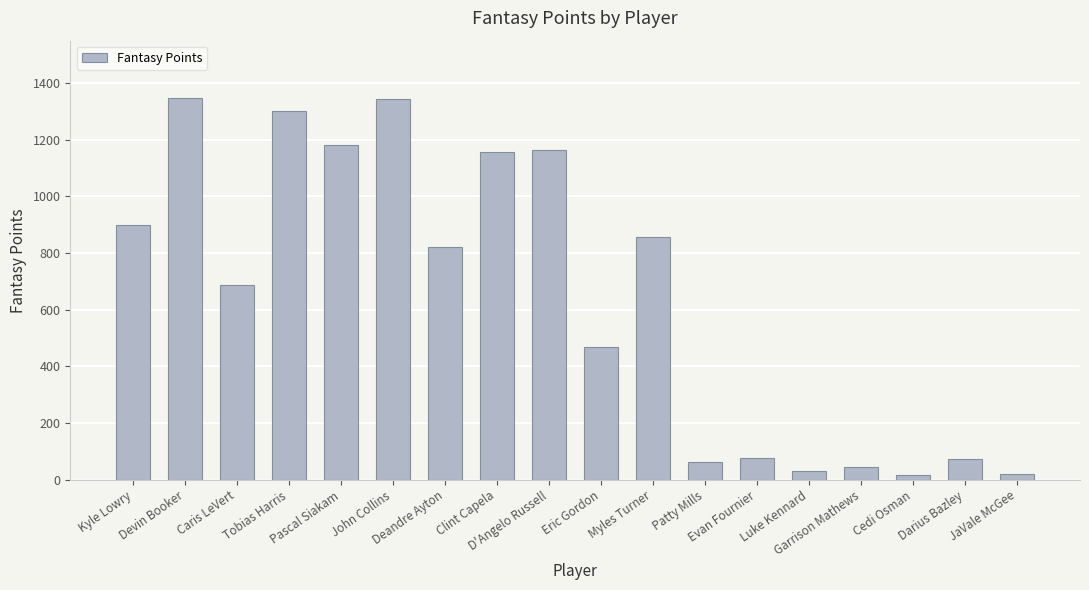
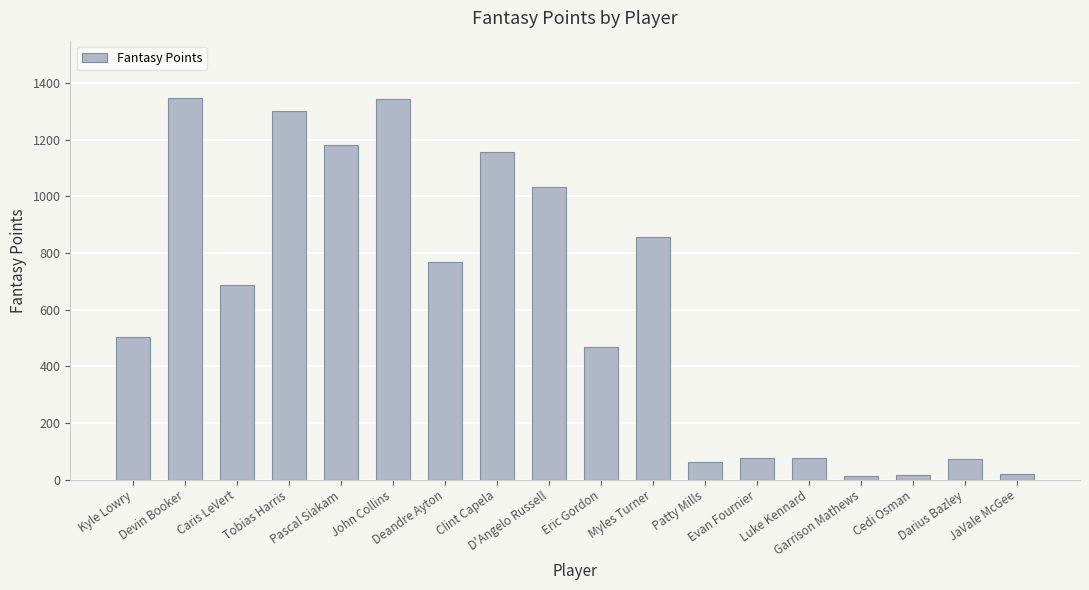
  {
-   "Kyle Lowry": 900,
+   "Kyle Lowry": 500,
    "Devin Booker": 1350,
    "Caris LeVert": 690,
    "Tobias Harris": 1300,
    "Pascal Siakam": 1180,
    "John Collins": 1340,
-   "Deandre Ayton": 820,
+   "Deandre Ayton": 770,
    "Clint Capela": 1160,
-   "D'Angelo Russell": 1170,
+   "D'Angelo Russell": 1030,
    "Eric Gordon": 470,
    "Myles Turner": 860,
    "Patty Mills": 60,
    "Evan Fournier": 80,
-   "Luke Kennard": 30,
-   "Garrison Mathews": 50,
+   "Luke Kennard": 70,
+   "Garrison Mathews": 10,
    "Cedi Osman": 20,
    "Darius Bazley": 70,
    "JaVale McGee": 20
  }
